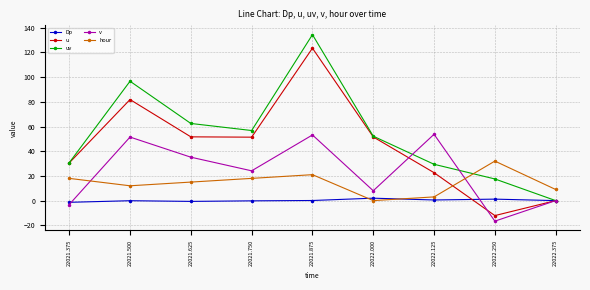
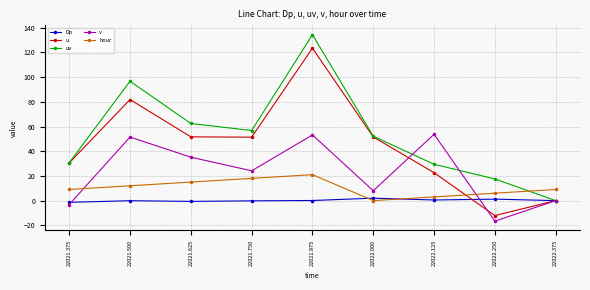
  {
    "Dp": {
      "22021.500": 0,
      "22021.625": -1,
      "22021.750": 0,
      "22021.875": 0,
      "22022.125": 1,
      "22022.250": 1
    },
    "u": {
      "22021.500": 82,
      "22021.625": 52,
      "22021.750": 51,
      "22021.875": 123,
      "22022.125": 23,
      "22022.250": -12
    },
    "uv": {
      "22021.500": 97,
      "22021.625": 62,
      "22021.750": 57,
      "22021.875": 134,
      "22022.125": 29,
      "22022.250": 18
    },
    "v": {
      "22021.500": 51,
      "22021.625": 35,
      "22021.750": 24,
      "22021.875": 53,
      "22022.000": 8,
      "22022.125": 54,
      "22022.250": -17
    },
    "hour": {
-     "22021.375": 18,
+     "22021.375": 9,
      "22021.500": 12,
      "22021.625": 15,
      "22021.750": 18,
      "22021.875": 21,
      "22022.125": 3,
-     "22022.250": 32,
+     "22022.250": 6,
      "22022.375": 9
    }
  }
